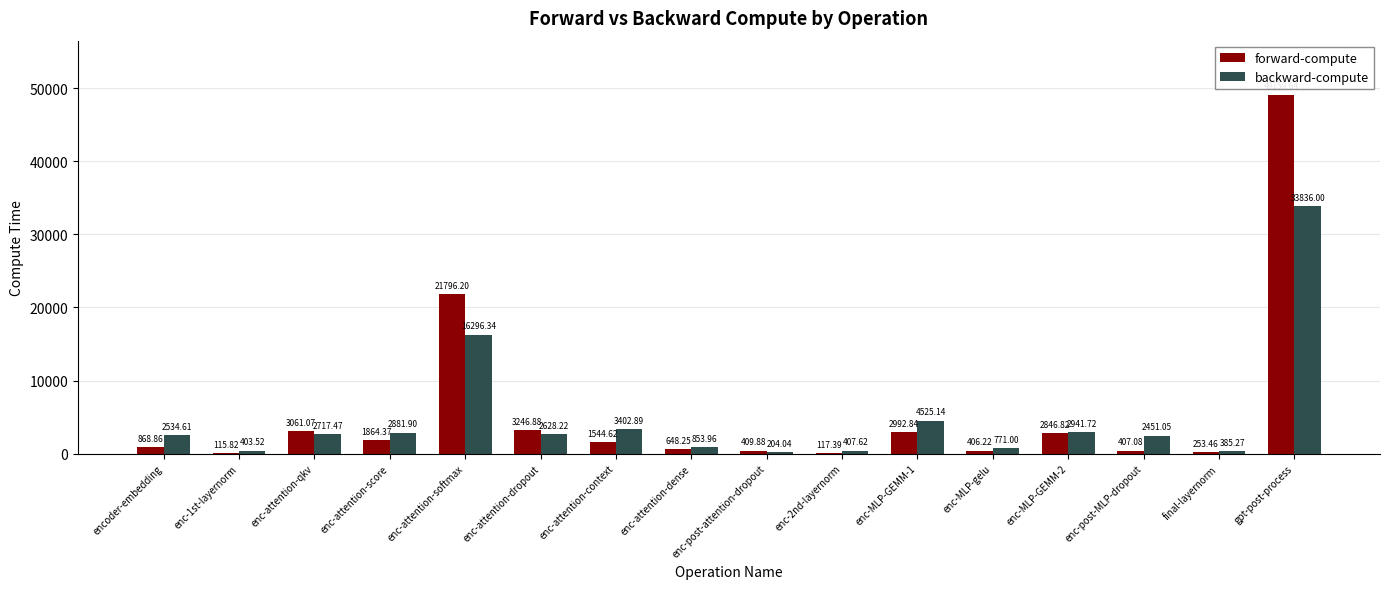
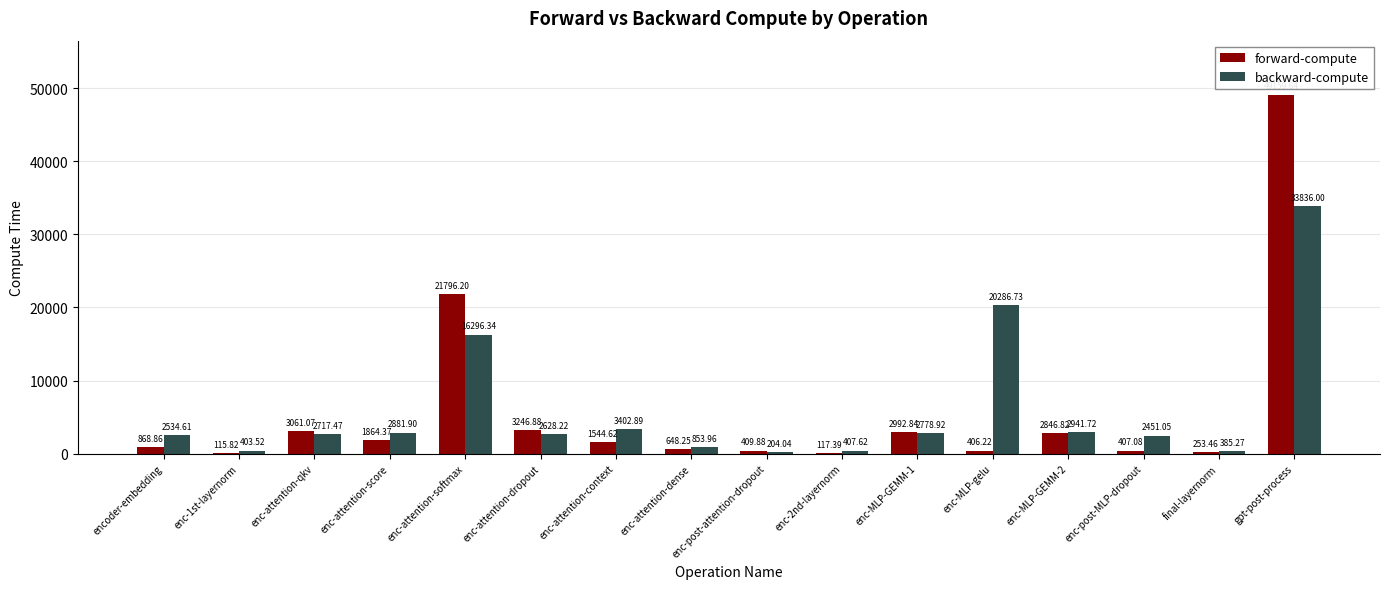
  {
    "forward-compute": {
      "encoder-embedding": 868.86,
      "enc-1st-layernorm": 115.82,
      "enc-attention-qkv": 3061.07,
      "enc-attention-score": 1864.37,
      "enc-attention-softmax": 21796.20,
      "enc-attention-dropout": 3246.88,
      "enc-attention-context": 1544.62,
      "enc-attention-dense": 648.25,
      "enc-post-attention-dropout": 409.88,
      "enc-2nd-layernorm": 117.39,
      "enc-MLP-GEMM-1": 2992.84,
      "enc-MLP-gelu": 406.22,
      "enc-MLP-GEMM-2": 2846.82,
      "enc-post-MLP-dropout": 407.08,
      "final-layernorm": 253.46
    },
    "backward-compute": {
      "encoder-embedding": 2534.61,
      "enc-1st-layernorm": 403.52,
      "enc-attention-qkv": 2717.47,
      "enc-attention-score": 2881.90,
      "enc-attention-softmax": 16296.34,
      "enc-attention-dropout": 2628.22,
      "enc-attention-context": 3402.89,
      "enc-attention-dense": 853.96,
      "enc-post-attention-dropout": 204.04,
      "enc-2nd-layernorm": 407.62,
-     "enc-MLP-GEMM-1": 4525.14,
-     "enc-MLP-gelu": 771.00,
+     "enc-MLP-GEMM-1": 2778.92,
+     "enc-MLP-gelu": 20286.73,
      "enc-MLP-GEMM-2": 2941.72,
      "enc-post-MLP-dropout": 2451.05,
      "final-layernorm": 385.27,
      "gpt-post-process": 33836.00
    }
  }
